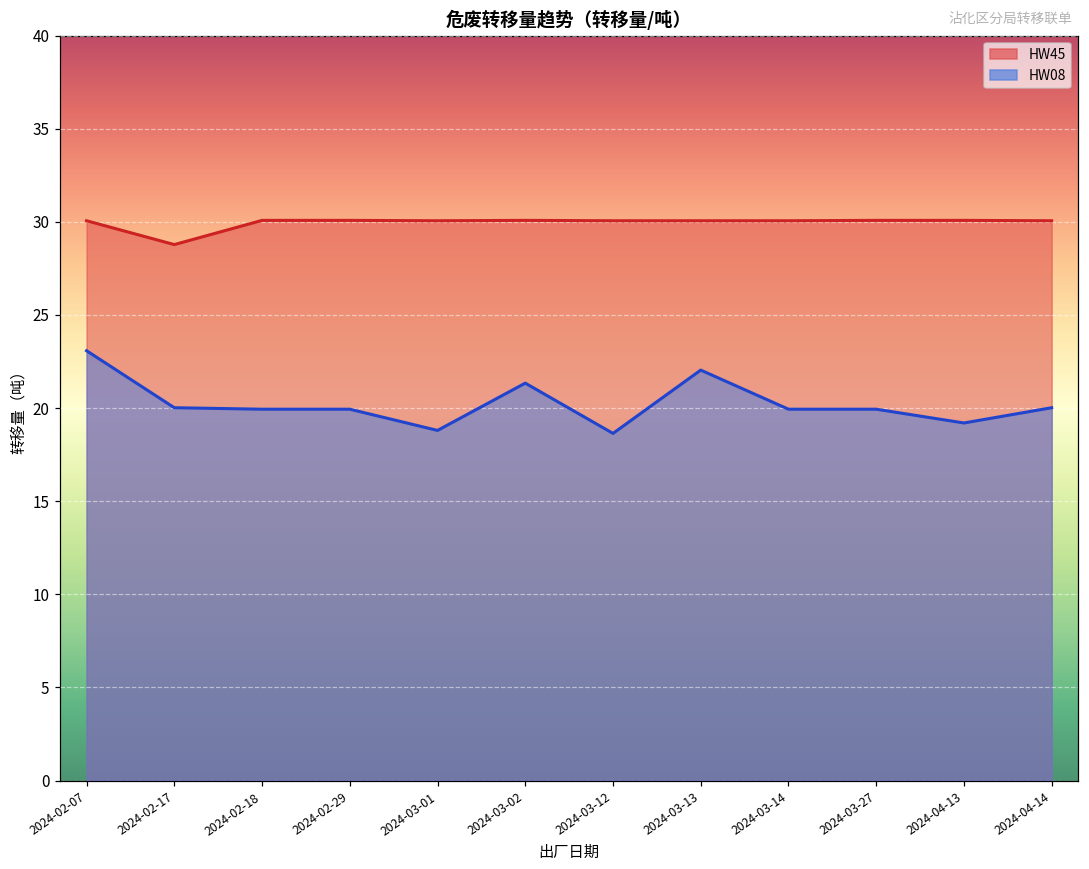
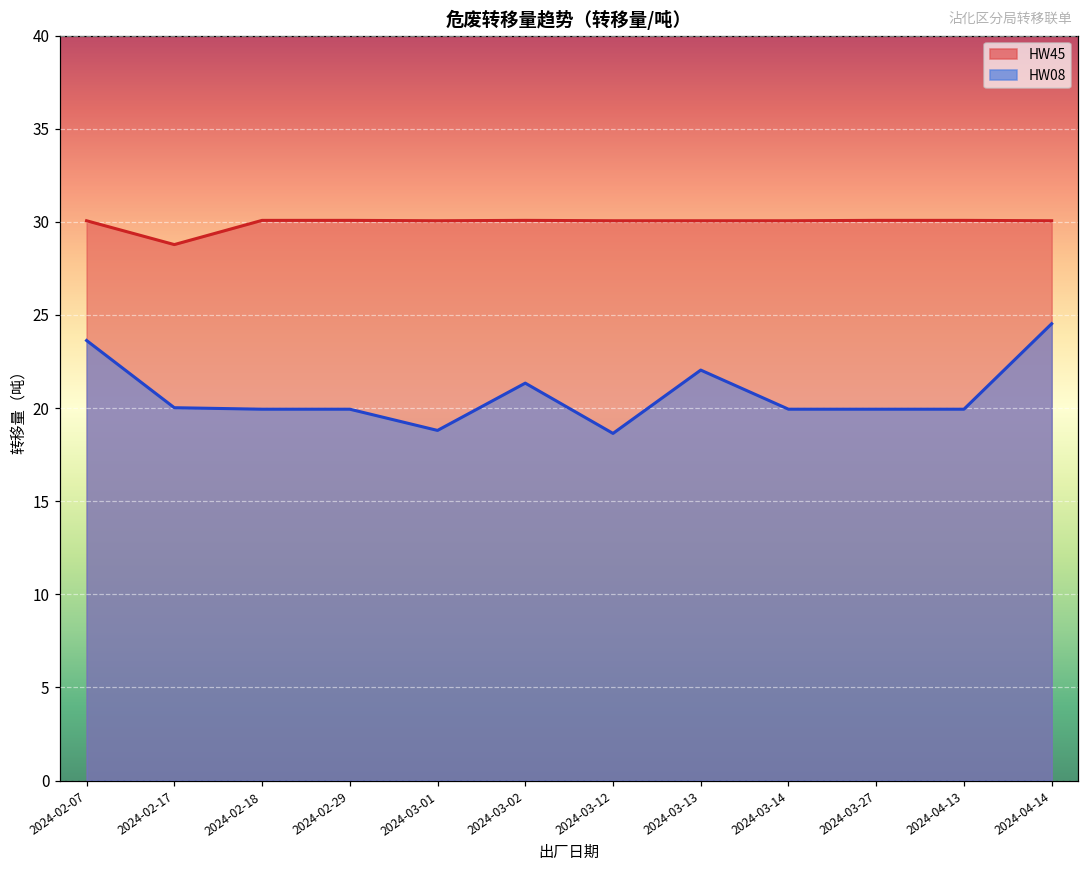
  {
    "HW45": {
      "2024-02-07": 30.1,
      "2024-02-17": 28.8,
      "2024-02-18": 30.1,
      "2024-02-29": 30.1,
      "2024-03-01": 30.1,
      "2024-03-02": 30.1,
      "2024-03-12": 30.1,
      "2024-03-13": 30.1,
      "2024-03-14": 30.1,
      "2024-03-27": 30.1,
      "2024-04-13": 30.1,
      "2024-04-14": 30.1
    },
    "HW08": {
-     "2024-02-07": 23.1,
+     "2024-02-07": 23.6,
      "2024-02-17": 20.0,
      "2024-02-18": 19.9,
      "2024-02-29": 19.9,
      "2024-03-01": 18.8,
      "2024-03-02": 21.3,
      "2024-03-12": 18.6,
      "2024-03-13": 22.0,
      "2024-03-14": 19.9,
      "2024-03-27": 19.9,
-     "2024-04-13": 19.2,
-     "2024-04-14": 20.0
+     "2024-04-13": 19.9,
+     "2024-04-14": 24.5
    }
  }
